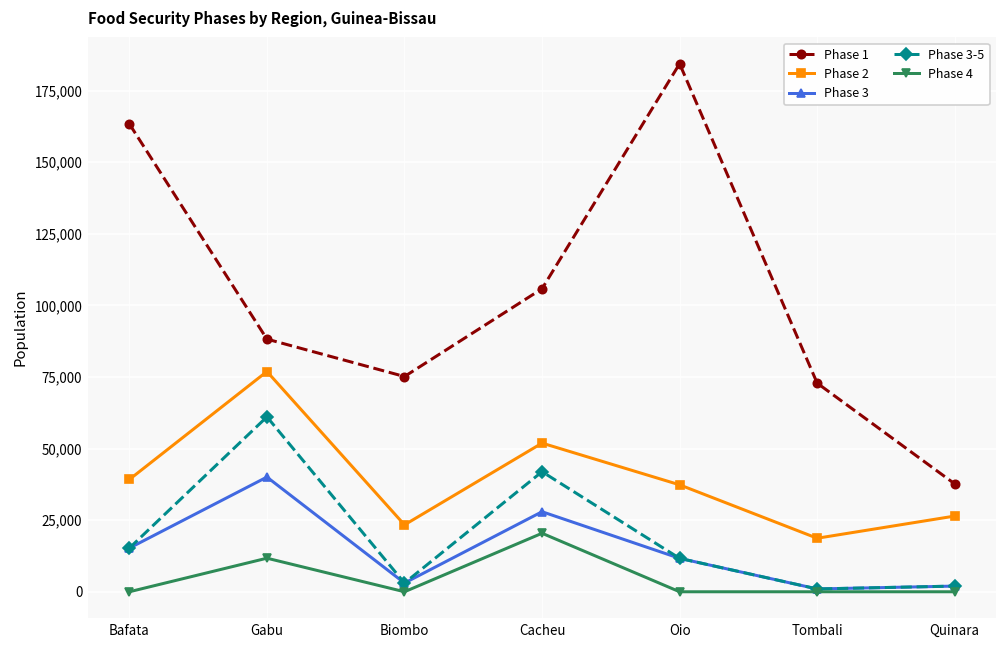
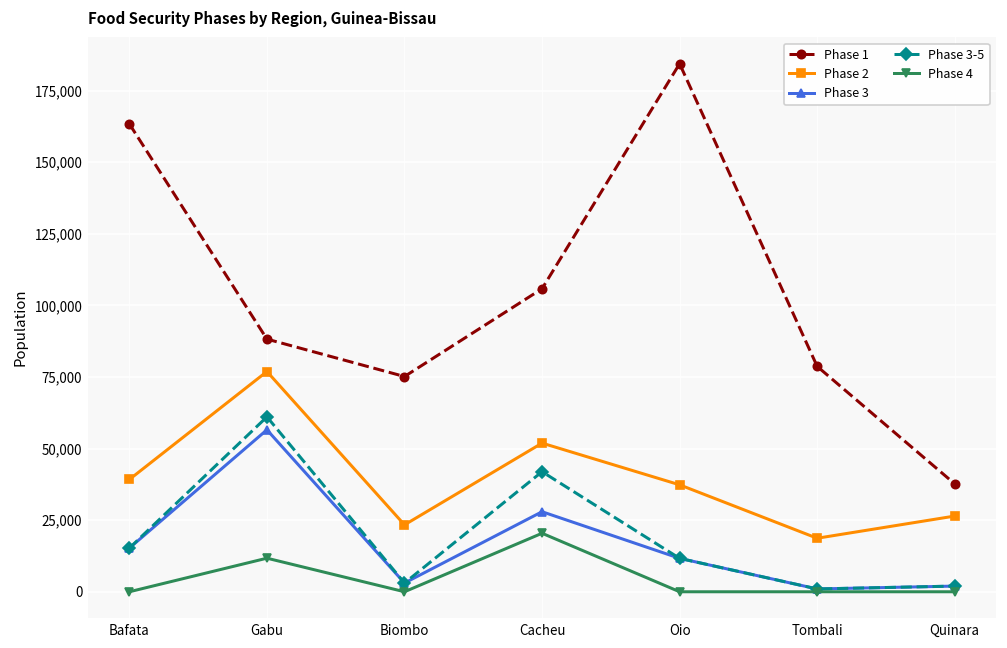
  {
    "Phase 1": {
      "Bafata": "163,000",
      "Gabu": "88,000",
      "Biombo": "75,000",
      "Cacheu": "106,000",
      "Oio": "184,000",
-     "Tombali": "73,000",
+     "Tombali": "79,000",
      "Quinara": "38,000"
    },
    "Phase 2": {
      "Bafata": "39,000",
      "Gabu": "77,000",
      "Biombo": "23,000",
      "Cacheu": "52,000",
      "Oio": "37,000",
      "Tombali": "19,000",
      "Quinara": "26,000"
    },
    "Phase 3": {
-     "Gabu": "40,000",
+     "Gabu": "57,000",
      "Cacheu": "28,000"
    },
    "Phase 3-5": {
      "Gabu": "61,000",
      "Cacheu": "42,000"
    },
    "Phase 4": {
      "Bafata": "0",
      "Gabu": "12,000",
      "Biombo": "0",
      "Cacheu": "20,000",
      "Oio": "0",
      "Quinara": "0"
    }
  }
